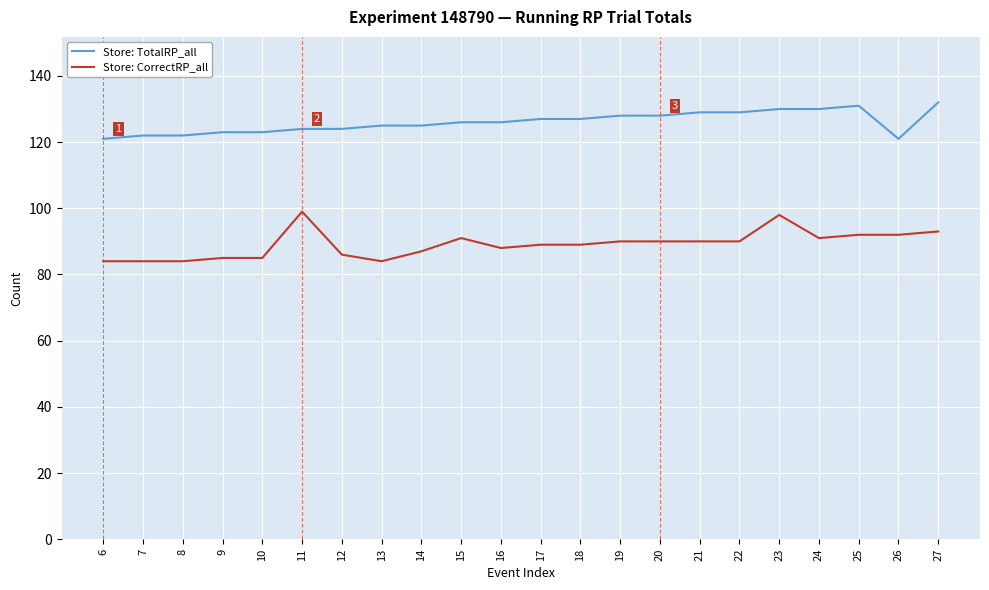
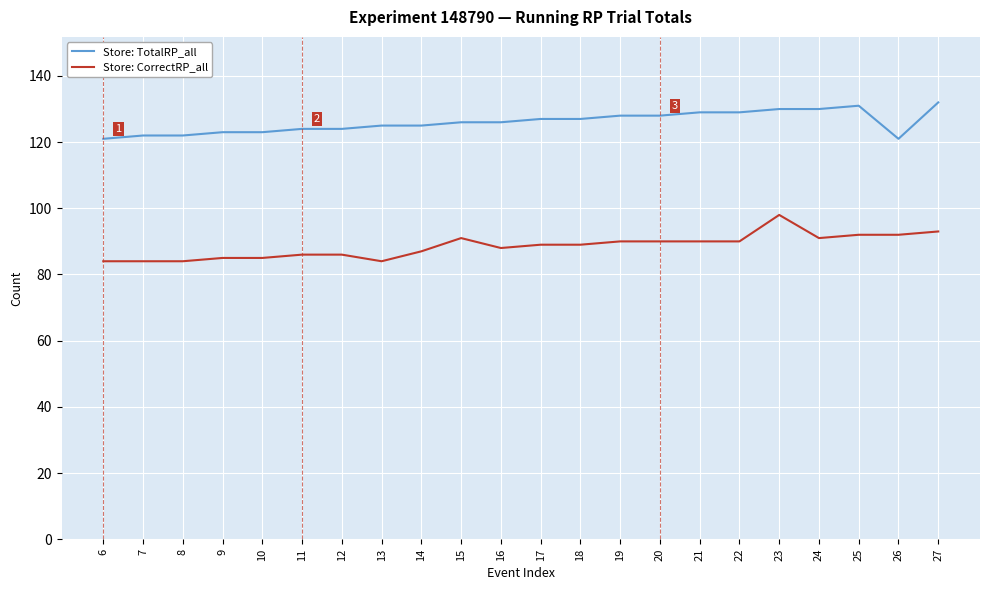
  {
    "Store: TotalRP_all": {
      "7": 122,
      "8": 122,
      "9": 123,
      "10": 123,
      "12": 124,
      "13": 125,
      "14": 125,
      "15": 126,
      "16": 126,
      "17": 127,
      "18": 127,
      "19": 128,
      "21": 129,
      "22": 129,
      "23": 130,
      "24": 130,
      "25": 131,
      "26": 121,
      "27": 132
    },
    "Store: CorrectRP_all": {
      "6": 84,
      "7": 84,
      "8": 84,
      "9": 85,
      "10": 85,
-     "11": 99,
+     "11": 86,
      "12": 86,
      "13": 84,
      "14": 87,
      "15": 91,
      "16": 88,
      "17": 89,
      "18": 89,
      "19": 90,
      "20": 90,
      "21": 90,
      "22": 90,
      "23": 98,
      "24": 91,
      "25": 92,
      "26": 92,
      "27": 93
    }
  }
